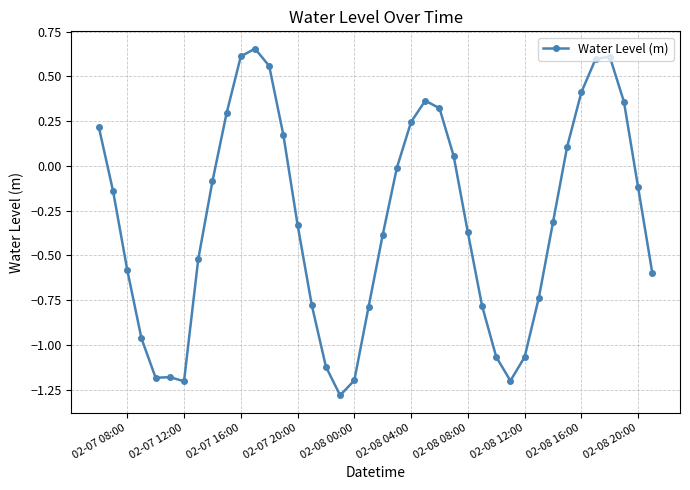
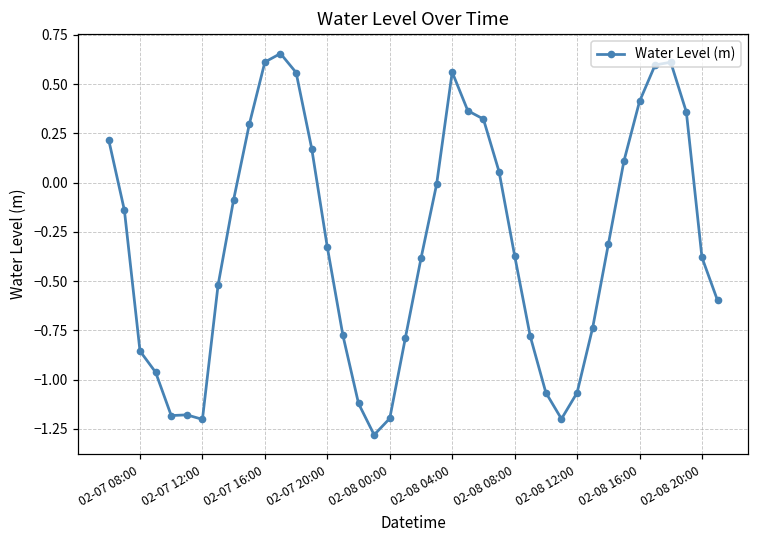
  {
-   "02-07 08:00": -0.58,
+   "02-07 08:00": -0.86,
    "02-07 12:00": -1.20,
    "02-07 16:00": 0.61,
    "02-07 20:00": -0.33,
    "02-08 00:00": -1.20,
-   "02-08 04:00": 0.25,
+   "02-08 04:00": 0.56,
    "02-08 08:00": -0.37,
    "02-08 12:00": -1.07,
    "02-08 16:00": 0.41,
-   "02-08 20:00": -0.12
+   "02-08 20:00": -0.38
  }
